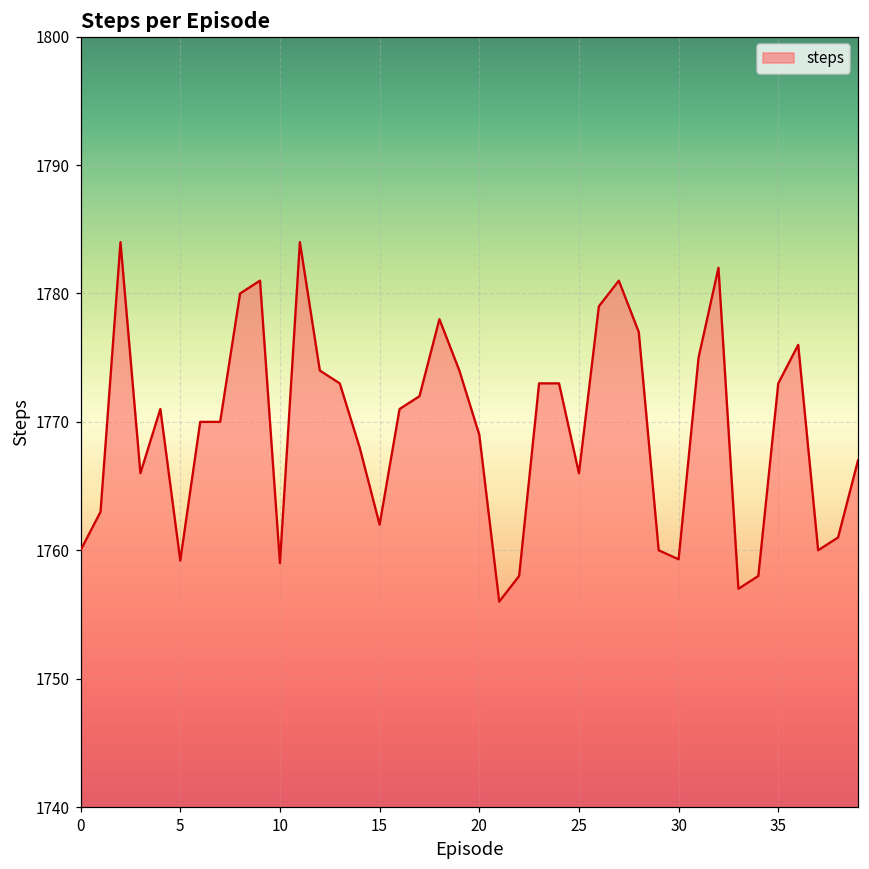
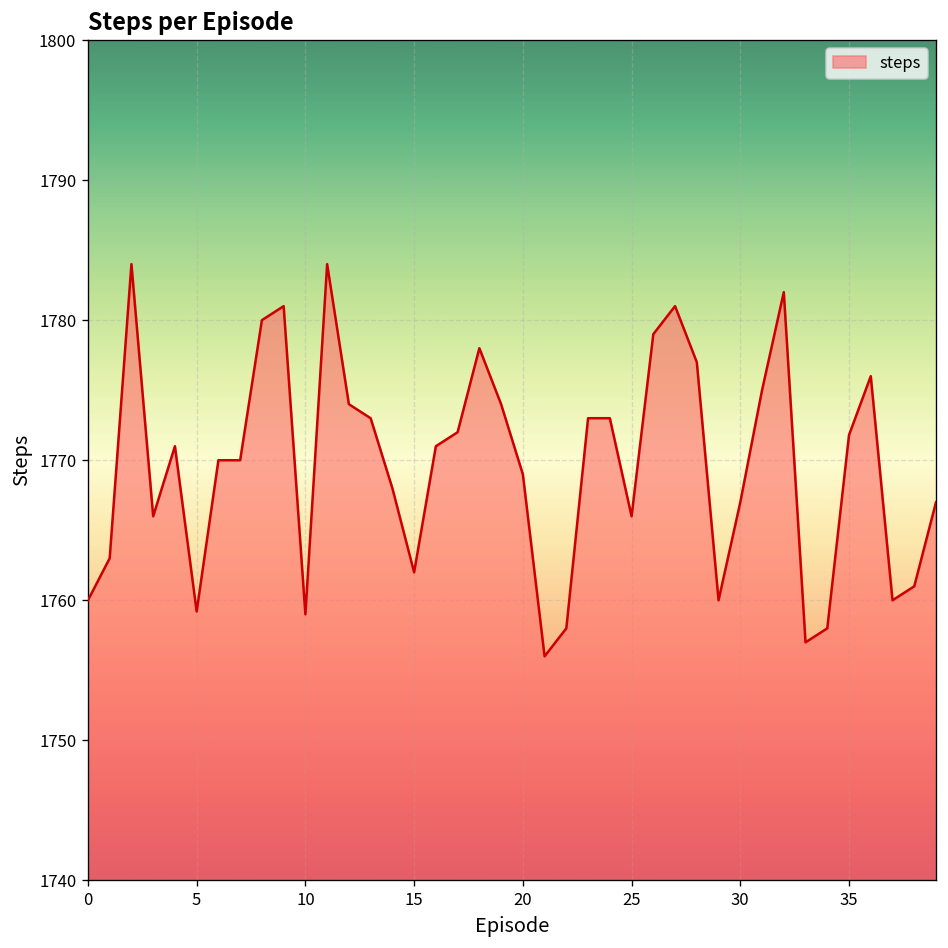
  {
    "0": 1760.0,
    "5": 1759.2,
    "10": 1759.0,
    "15": 1762.0,
    "20": 1769.0,
    "25": 1766.0,
-   "30": 1759.3,
-   "35": 1773.0
+   "30": 1767.0,
+   "35": 1771.8
  }
